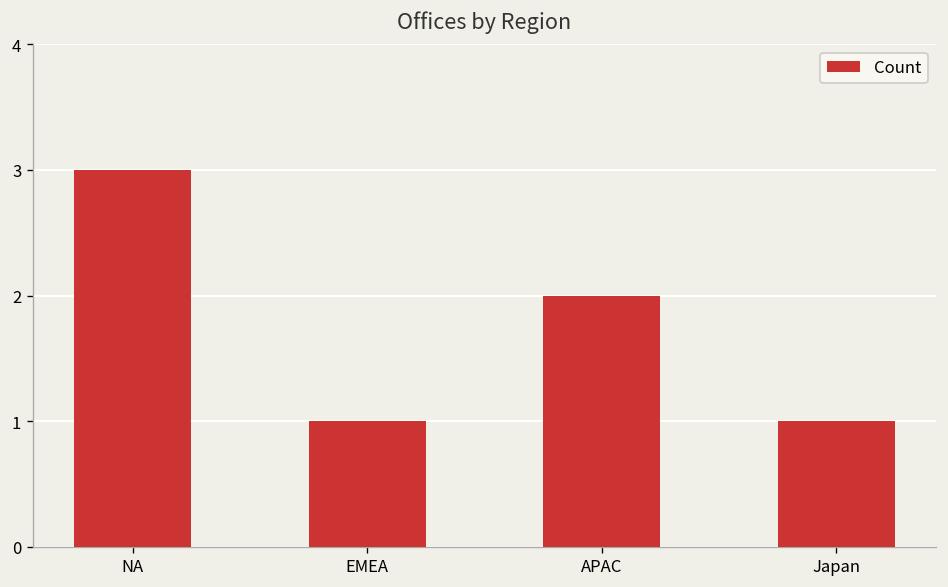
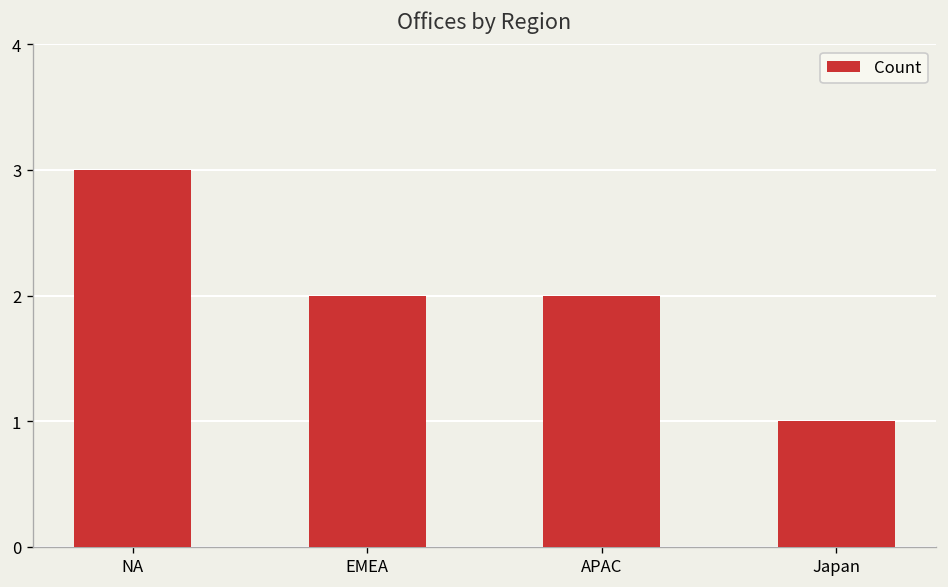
  {
    "NA": 3,
-   "EMEA": 1,
+   "EMEA": 2,
    "APAC": 2,
    "Japan": 1
  }
